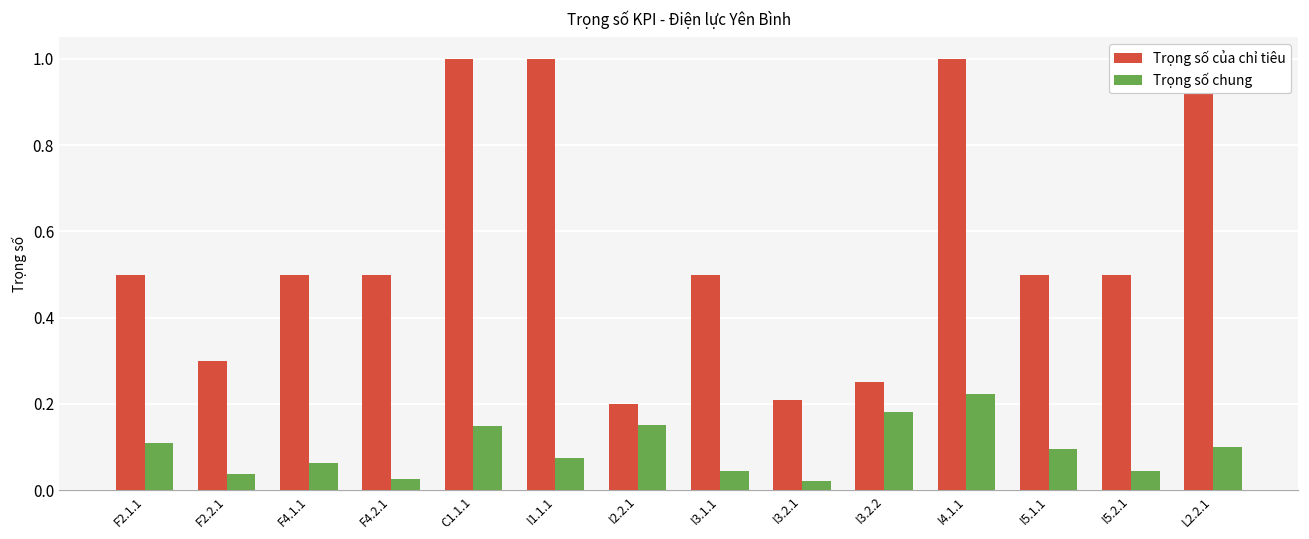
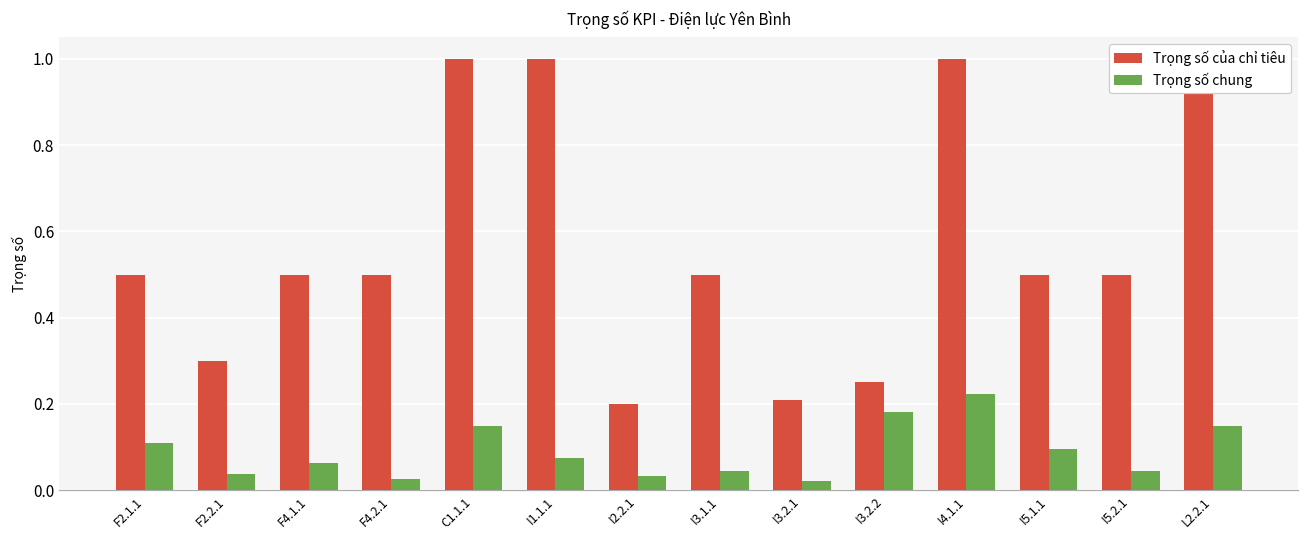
  {
    "Trọng số của chỉ tiêu": {
      "F2.1.1": 0.50,
      "F2.2.1": 0.30,
      "F4.1.1": 0.50,
      "F4.2.1": 0.50,
      "C1.1.1": 1.00,
      "I1.1.1": 1.00,
      "I2.2.1": 0.20,
      "I3.1.1": 0.50,
      "I3.2.1": 0.21,
      "I3.2.2": 0.25,
      "I4.1.1": 1.00,
      "I5.1.1": 0.50,
      "I5.2.1": 0.50
    },
    "Trọng số chung": {
      "F2.1.1": 0.11,
      "F2.2.1": 0.04,
      "F4.1.1": 0.06,
      "F4.2.1": 0.03,
      "C1.1.1": 0.15,
      "I1.1.1": 0.08,
-     "I2.2.1": 0.15,
+     "I2.2.1": 0.03,
      "I3.1.1": 0.05,
      "I3.2.1": 0.02,
      "I3.2.2": 0.18,
      "I4.1.1": 0.22,
      "I5.1.1": 0.10,
      "I5.2.1": 0.05,
-     "L2.2.1": 0.10
+     "L2.2.1": 0.15
    }
  }
